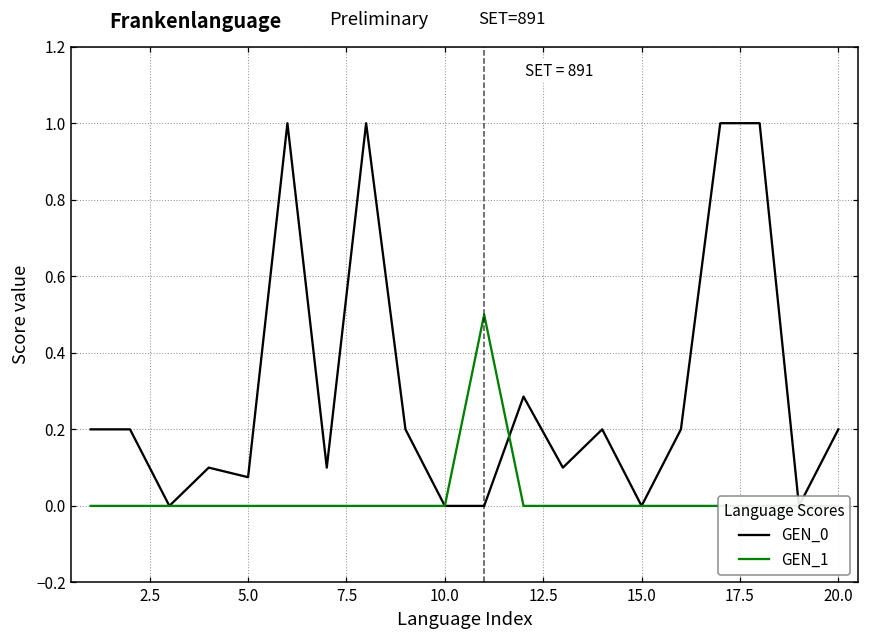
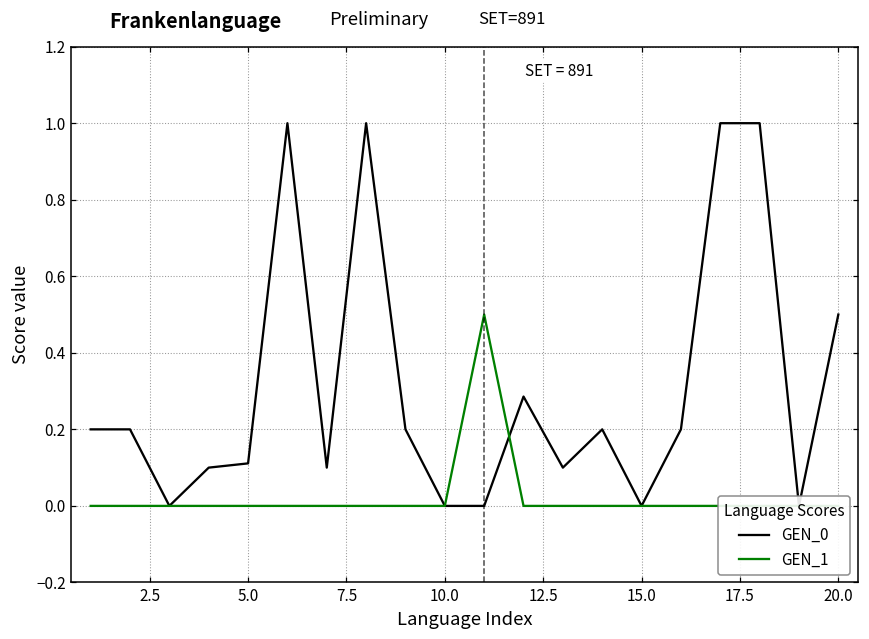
  {
    "GEN_0": {
-     "5.0": 0.08,
-     "20.0": 0.2
+     "5.0": 0.11,
+     "20.0": 0.5
    },
    "GEN_1": {
      "5.0": 0.00
    }
  }
